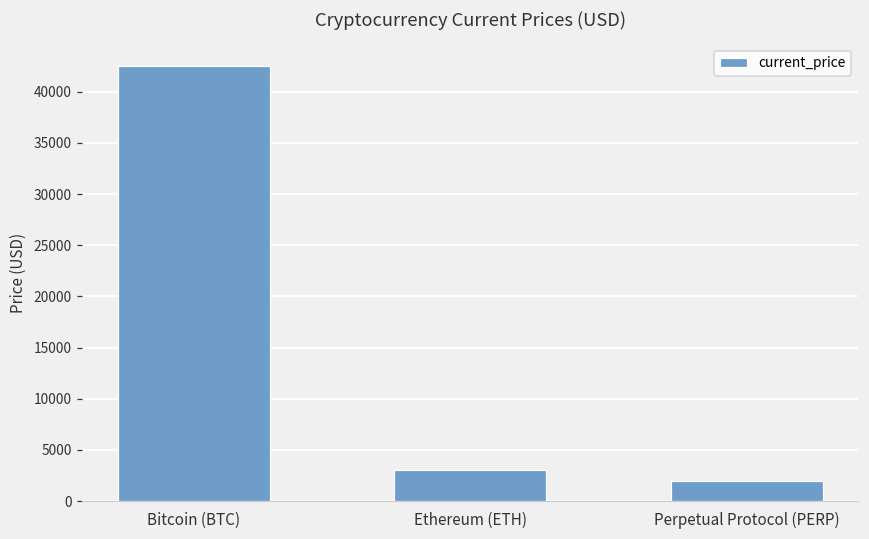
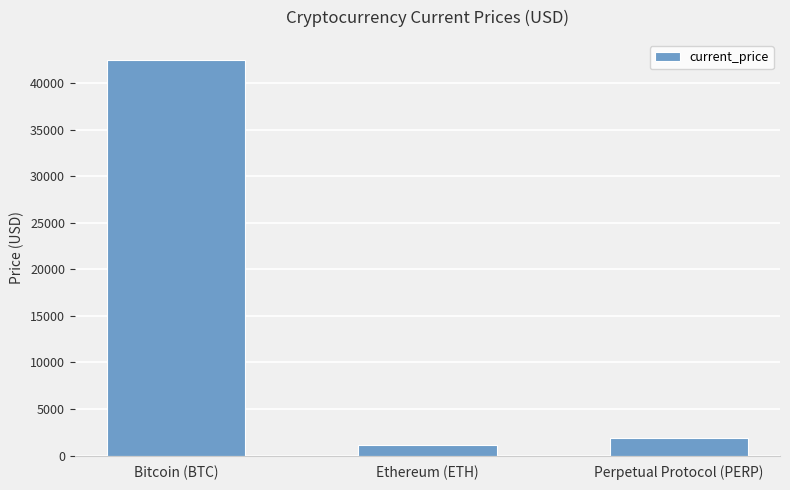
  {
    "Bitcoin (BTC)": 43000,
-   "Ethereum (ETH)": 3000,
+   "Ethereum (ETH)": 1000,
    "Perpetual Protocol (PERP)": 2000
  }
